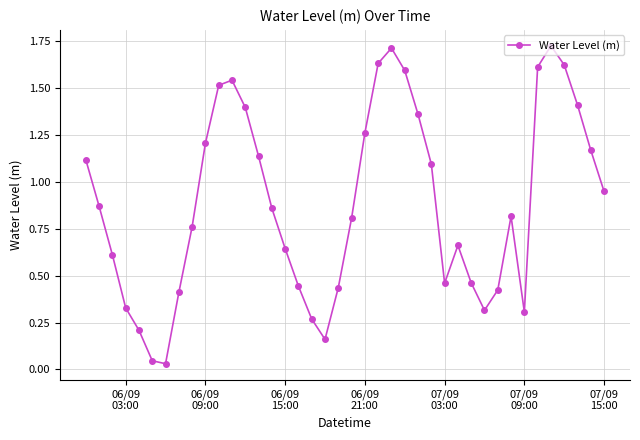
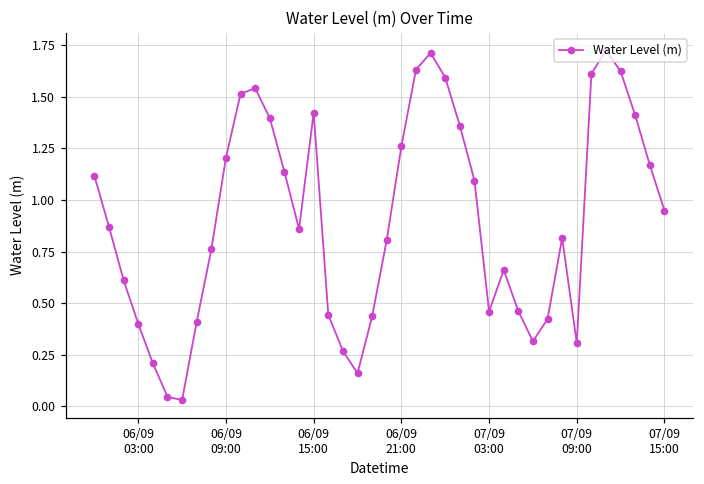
  {
-   "06/09 03:00": 0.33,
+   "06/09 03:00": 0.40,
    "06/09 09:00": 1.20,
-   "06/09 15:00": 0.64,
+   "06/09 15:00": 1.42,
    "06/09 21:00": 1.26,
    "07/09 03:00": 0.46,
    "07/09 09:00": 0.31,
    "07/09 15:00": 0.95
  }
